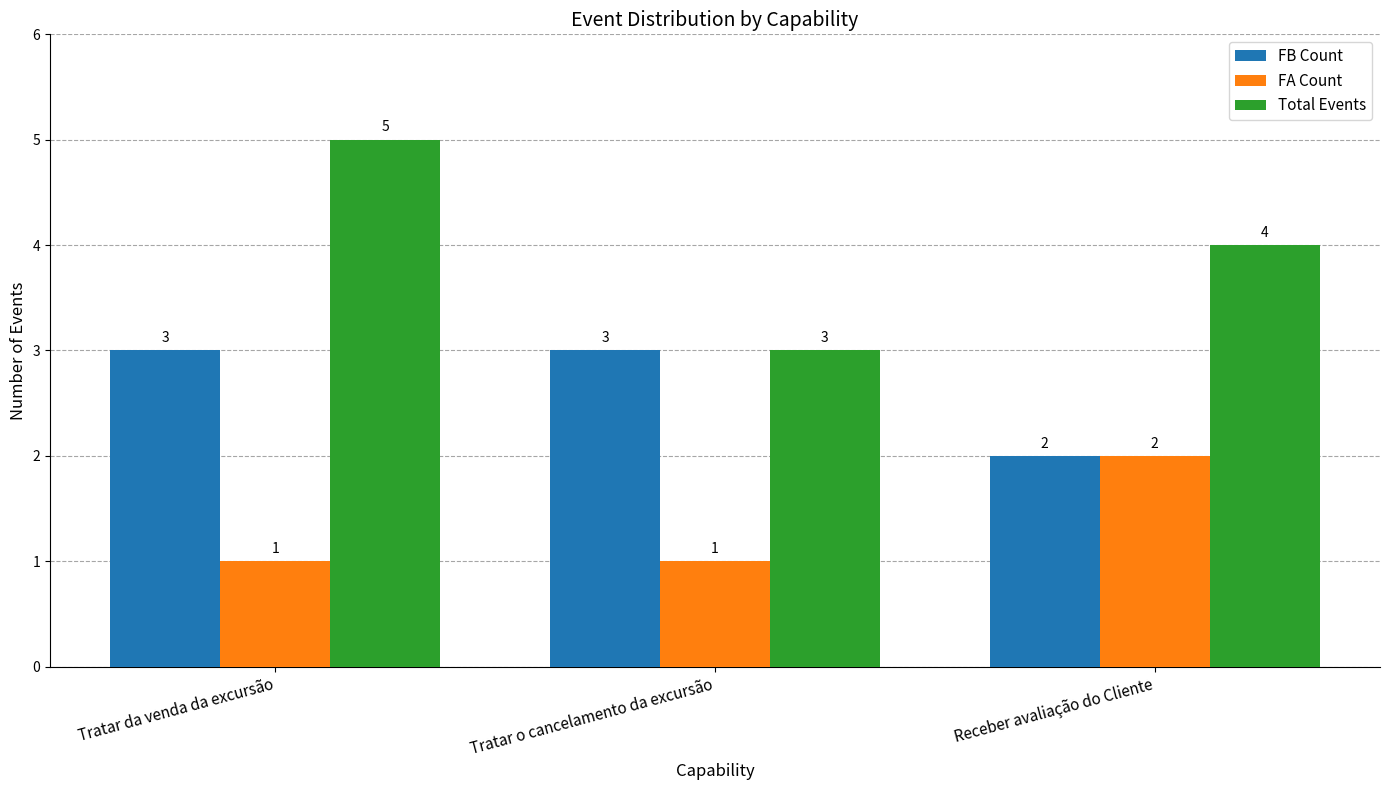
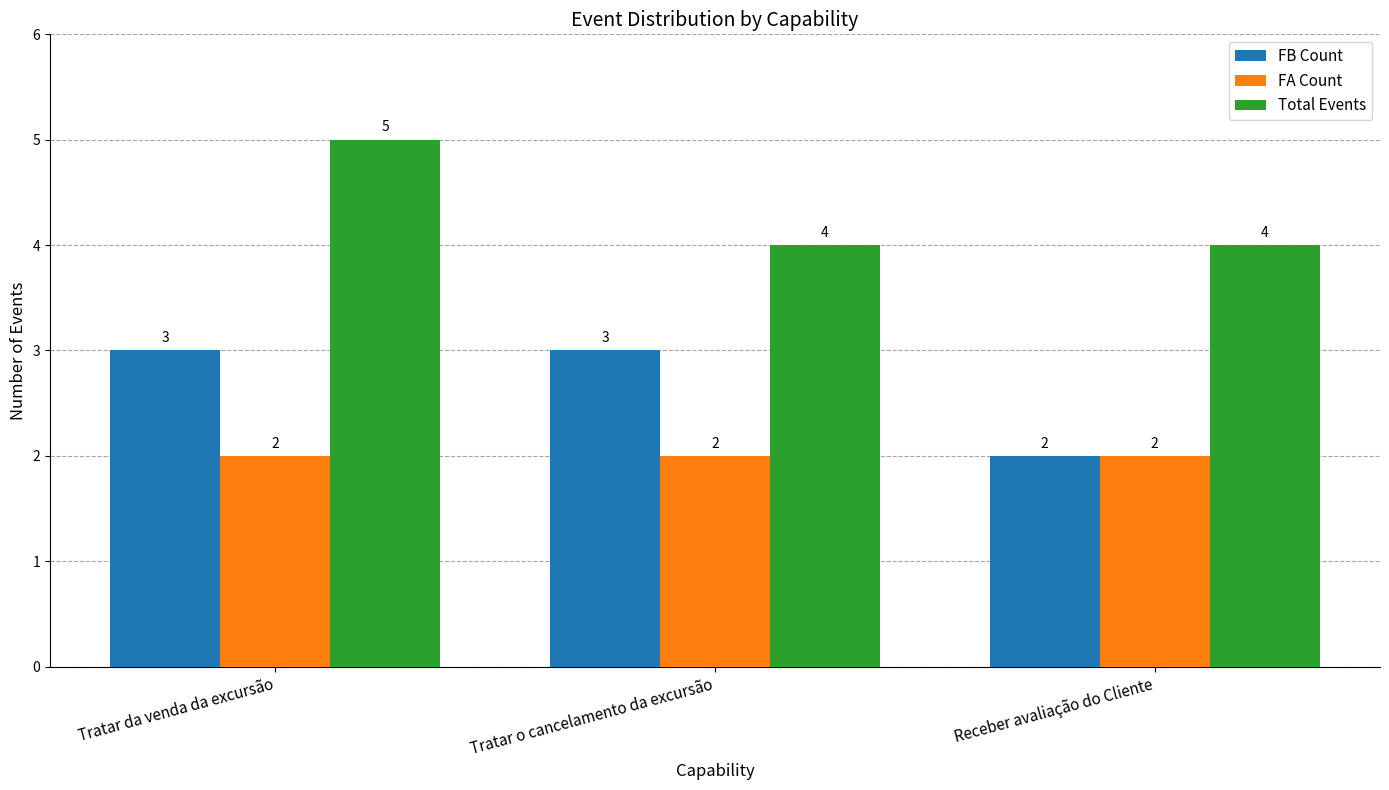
  {
    "FB Count": {
      "Tratar da venda da excursão": 3,
      "Tratar o cancelamento da excursão": 3,
      "Receber avaliação do Cliente": 2
    },
    "FA Count": {
-     "Tratar da venda da excursão": 1,
-     "Tratar o cancelamento da excursão": 1,
+     "Tratar da venda da excursão": 2,
+     "Tratar o cancelamento da excursão": 2,
      "Receber avaliação do Cliente": 2
    },
    "Total Events": {
      "Tratar da venda da excursão": 5,
-     "Tratar o cancelamento da excursão": 3,
+     "Tratar o cancelamento da excursão": 4,
      "Receber avaliação do Cliente": 4
    }
  }
